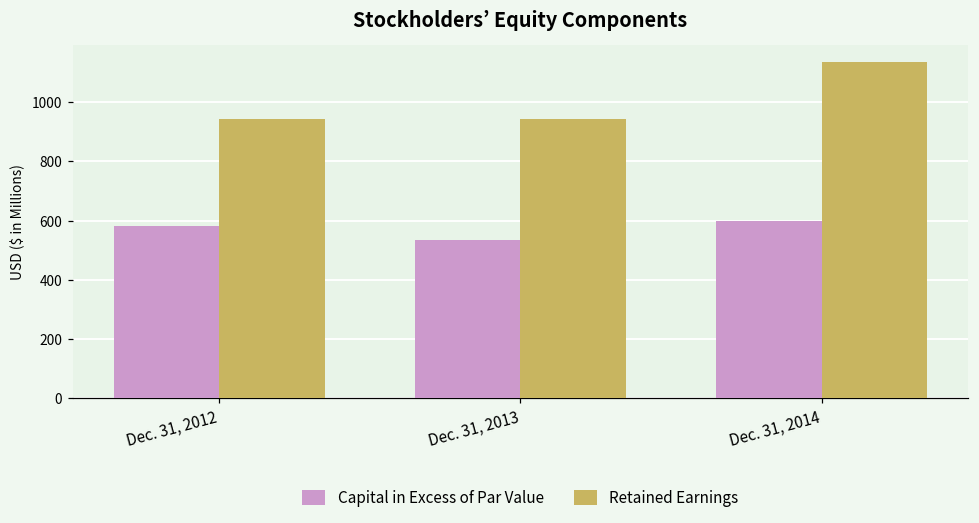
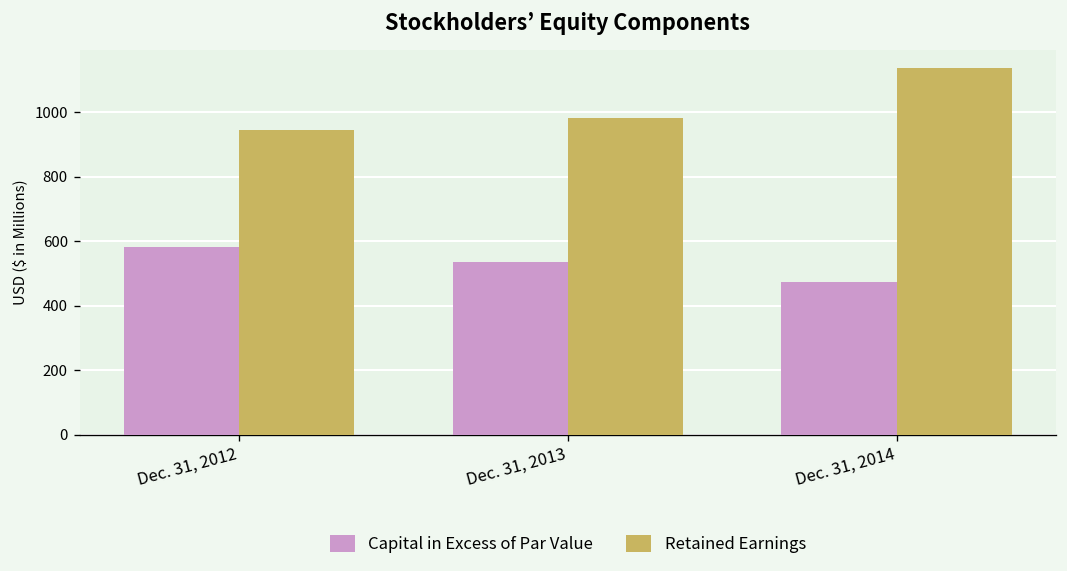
  {
    "Capital in Excess of Par Value": {
      "Dec. 31, 2012": 580,
      "Dec. 31, 2013": 540,
-     "Dec. 31, 2014": 600
+     "Dec. 31, 2014": 470
    },
    "Retained Earnings": {
      "Dec. 31, 2012": 940,
-     "Dec. 31, 2013": 940,
+     "Dec. 31, 2013": 980,
      "Dec. 31, 2014": 1140
    }
  }
